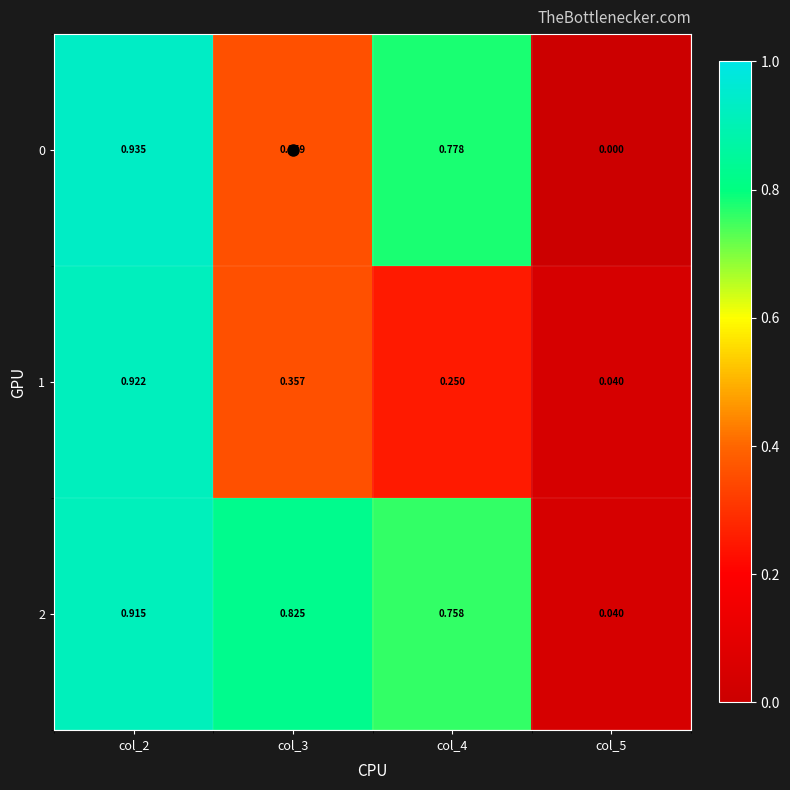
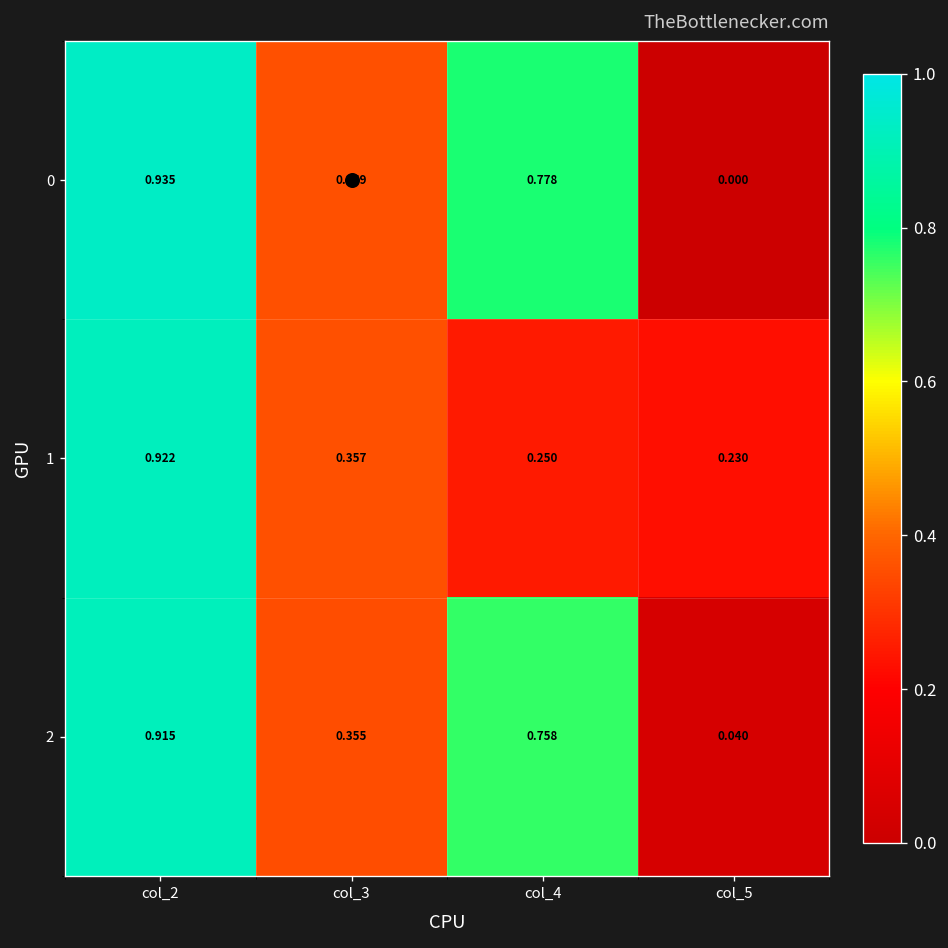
  {
    "0": {
      "col_2": 0.935,
      "col_4": 0.778,
      "col_5": 0.000
    },
    "1": {
      "col_2": 0.922,
      "col_3": 0.357,
      "col_4": 0.250,
-     "col_5": 0.040
+     "col_5": 0.230
    },
    "2": {
      "col_2": 0.915,
-     "col_3": 0.825,
+     "col_3": 0.355,
      "col_4": 0.758,
      "col_5": 0.040
    }
  }
